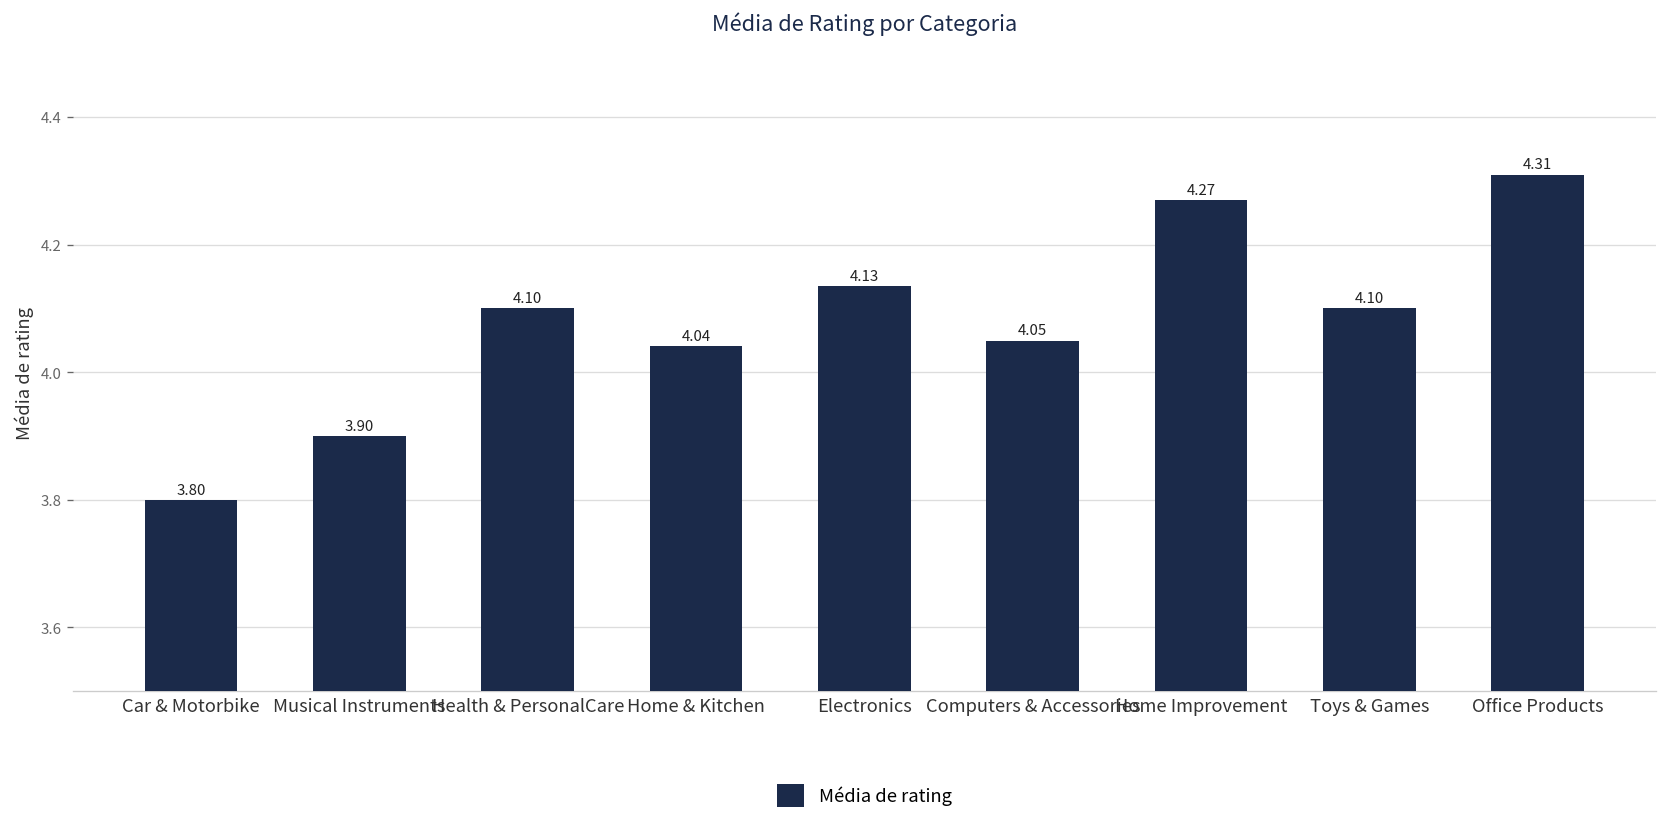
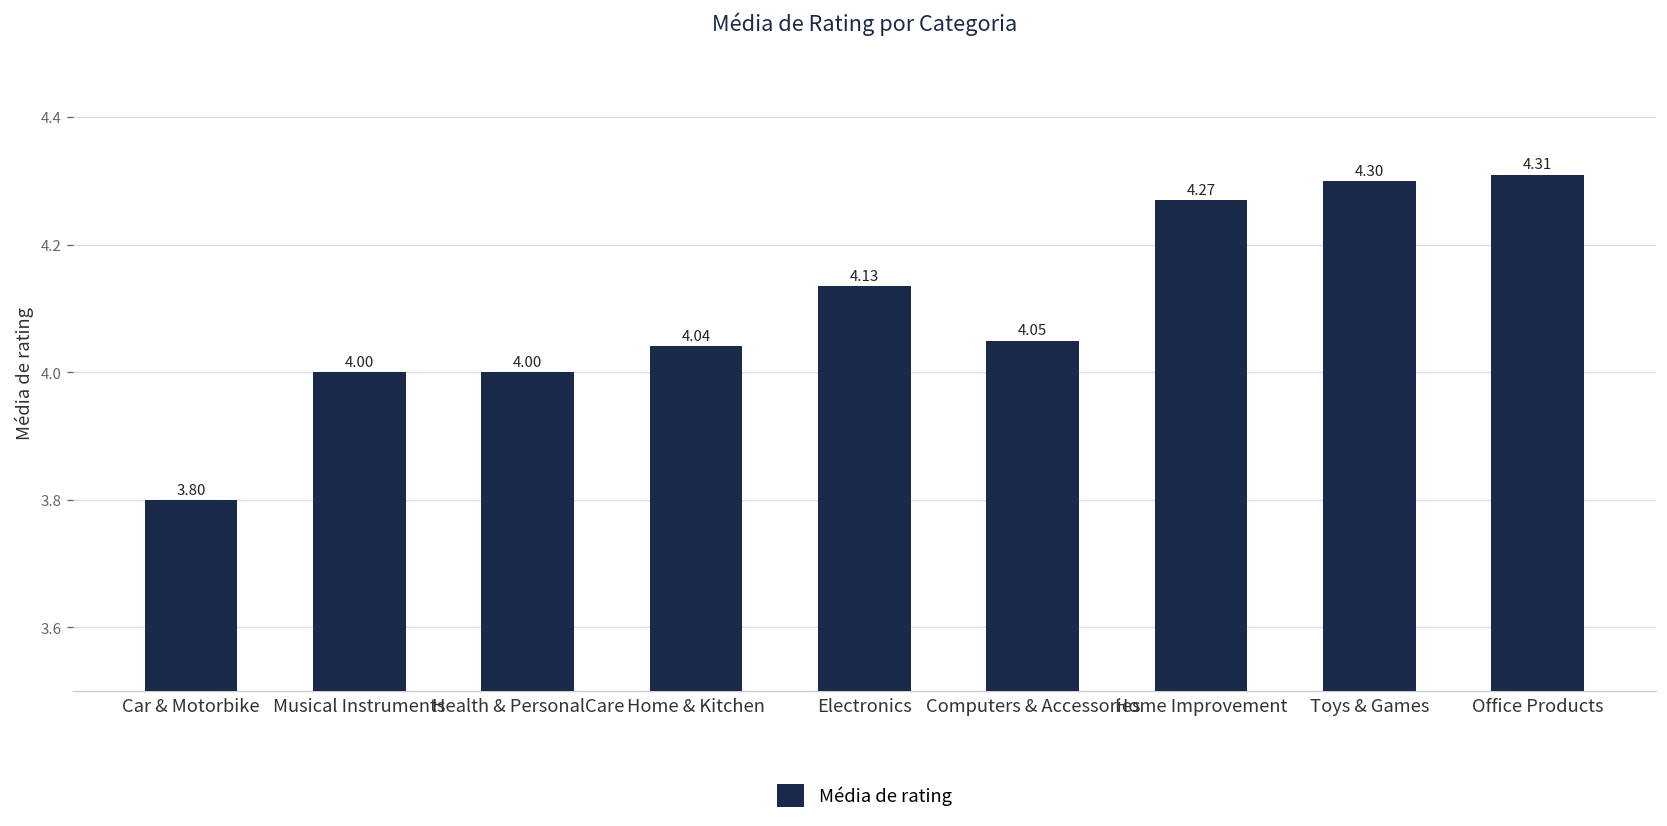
  {
    "Car & Motorbike": 3.80,
-   "Musical Instruments": 3.90,
-   "Health & PersonalCare": 4.10,
+   "Musical Instruments": 4.00,
+   "Health & PersonalCare": 4.00,
    "Home & Kitchen": 4.04,
    "Electronics": 4.13,
    "Computers & Accessories": 4.05,
    "Home Improvement": 4.27,
-   "Toys & Games": 4.10,
+   "Toys & Games": 4.30,
    "Office Products": 4.31
  }
